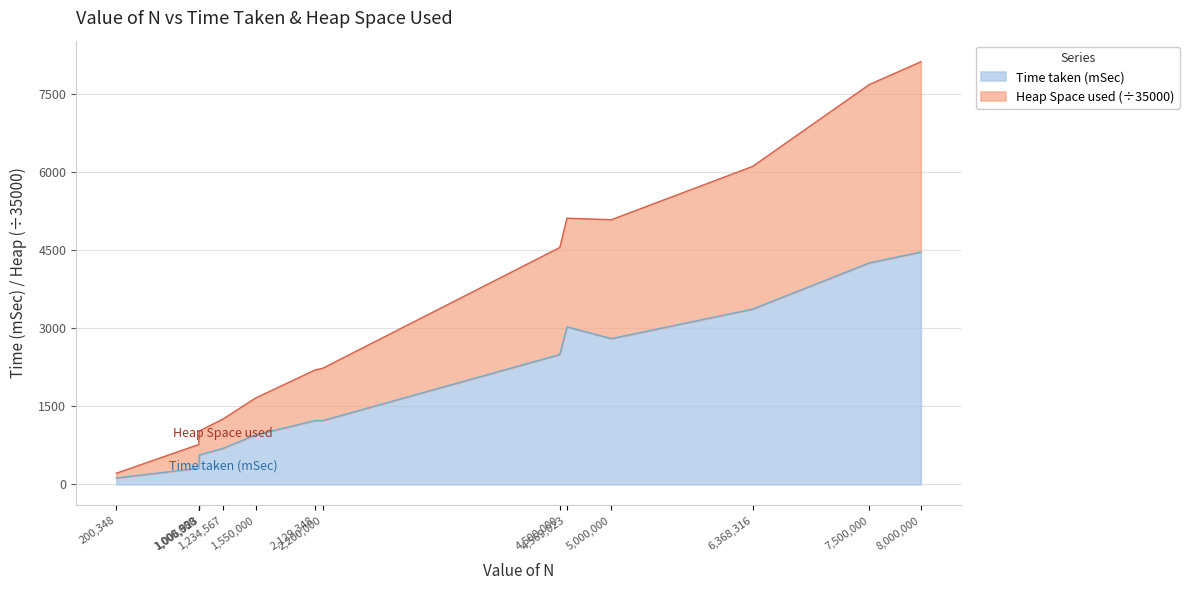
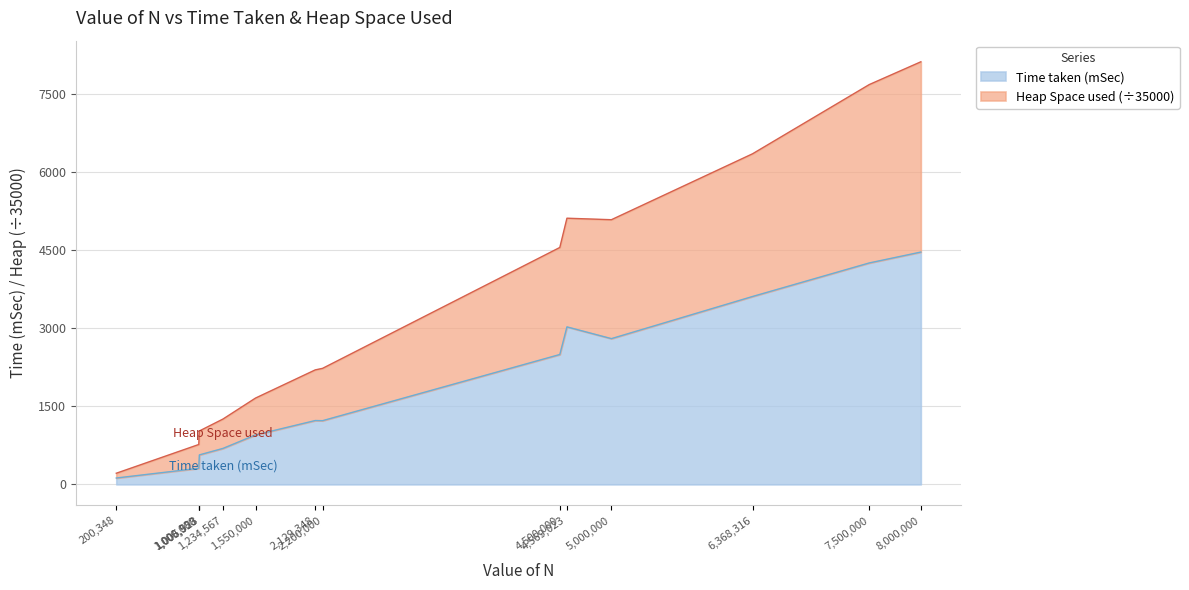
  {
    "Time taken (mSec)": {
      "200,348": 100,
      "1,000,000": 300,
      "1,005,558": 600,
      "1,006,923": 600,
      "1,234,567": 700,
      "1,550,000": 1000,
      "2,129,348": 1200,
      "2,200,000": 1200,
      "4,500,000": 2500,
      "4,569,023": 3000,
      "5,000,000": 2800,
-     "6,368,316": 3400,
+     "6,368,316": 3600,
      "7,500,000": 4300,
      "8,000,000": 4500
    },
    "Heap Space used (÷35000)": {
      "200,348": 100,
      "1,000,000": 500,
      "1,005,558": 500,
      "1,006,923": 500,
      "1,234,567": 600,
      "1,550,000": 700,
      "2,129,348": 1000,
      "2,200,000": 1000,
      "4,500,000": 2100,
      "4,569,023": 2100,
      "5,000,000": 2300,
      "6,368,316": 2700,
      "7,500,000": 3400,
      "8,000,000": 3700
    }
  }
